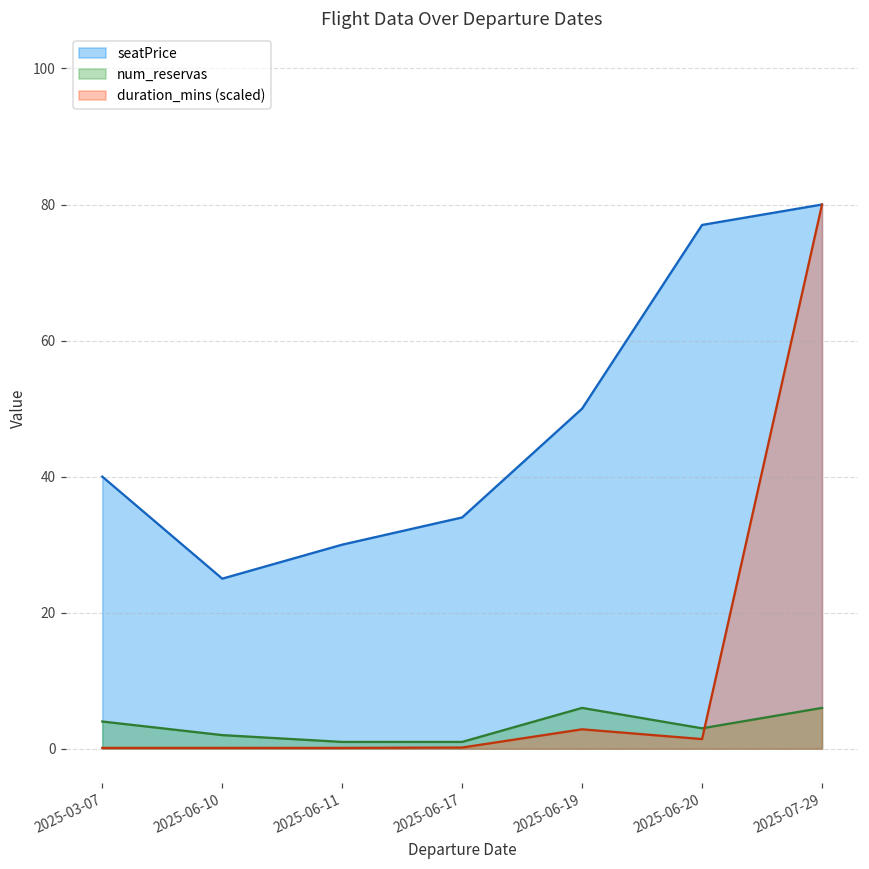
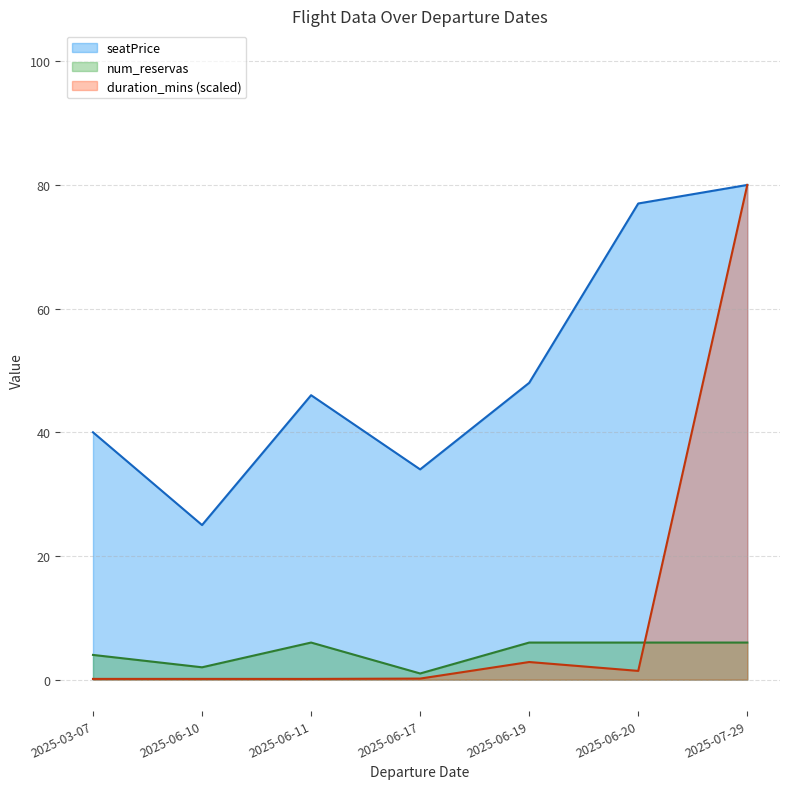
  {
    "seatPrice": {
      "2025-03-07": 40,
      "2025-06-10": 25,
-     "2025-06-11": 30,
+     "2025-06-11": 46,
      "2025-06-17": 34,
-     "2025-06-19": 50,
+     "2025-06-19": 48,
      "2025-06-20": 77
    },
    "num_reservas": {
      "2025-03-07": 4,
      "2025-06-10": 2,
-     "2025-06-11": 1,
+     "2025-06-11": 6,
      "2025-06-17": 1,
      "2025-06-19": 6,
-     "2025-06-20": 3,
+     "2025-06-20": 6,
      "2025-07-29": 6
    },
    "duration_mins (scaled)": {
      "2025-03-07": 0,
      "2025-06-10": 0,
      "2025-06-11": 0,
      "2025-06-17": 0,
      "2025-06-19": 3,
      "2025-06-20": 1
    }
  }
